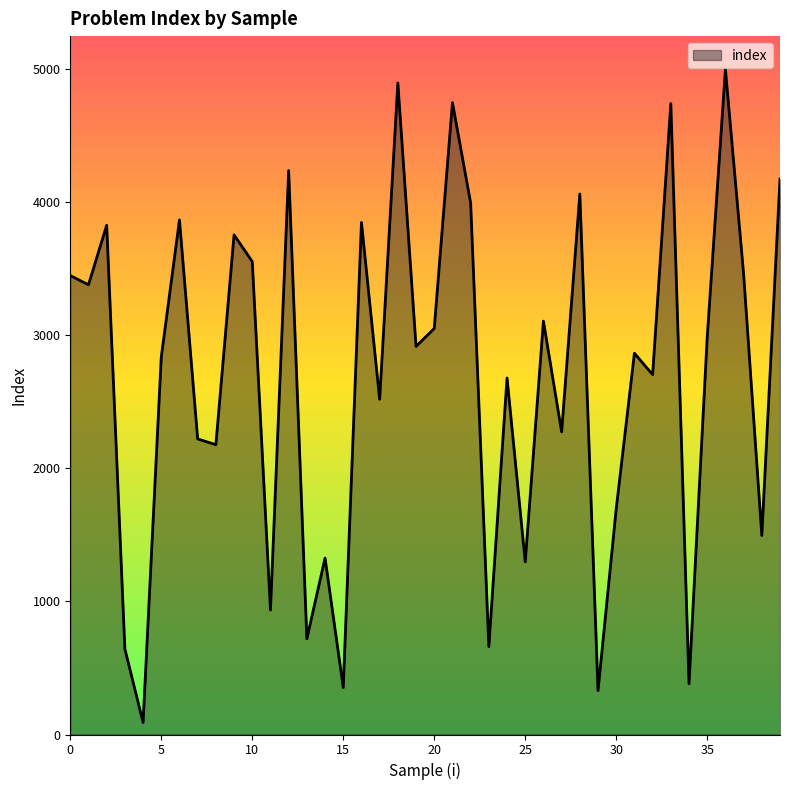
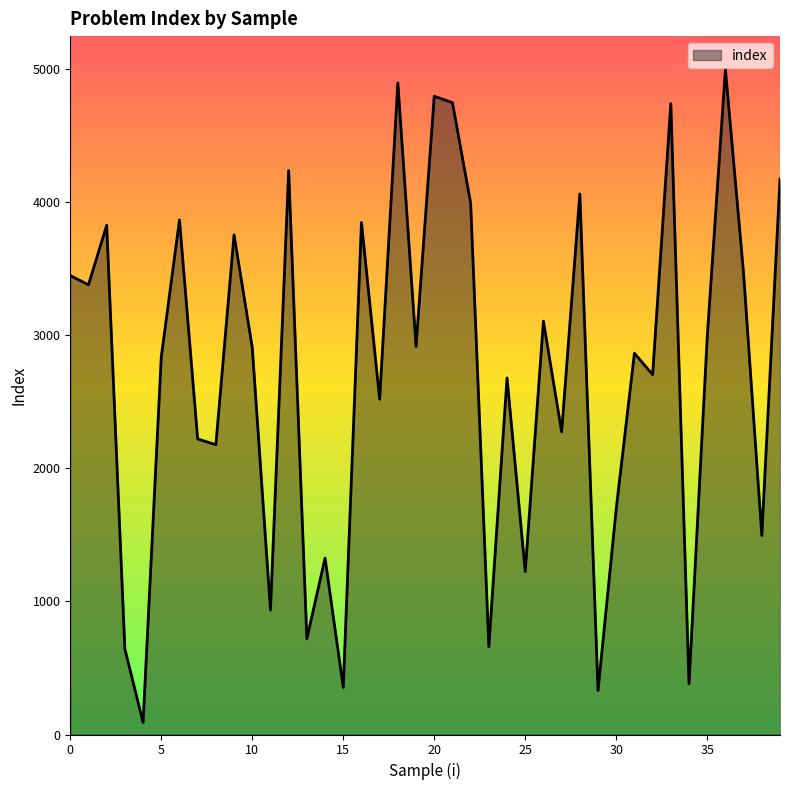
  {
    "0": 3450,
    "5": 2840,
-   "10": 3550,
+   "10": 2910,
    "15": 350,
-   "20": 3050,
-   "25": 1300,
+   "20": 4790,
+   "25": 1230,
    "30": 1700,
    "35": 2980
  }
